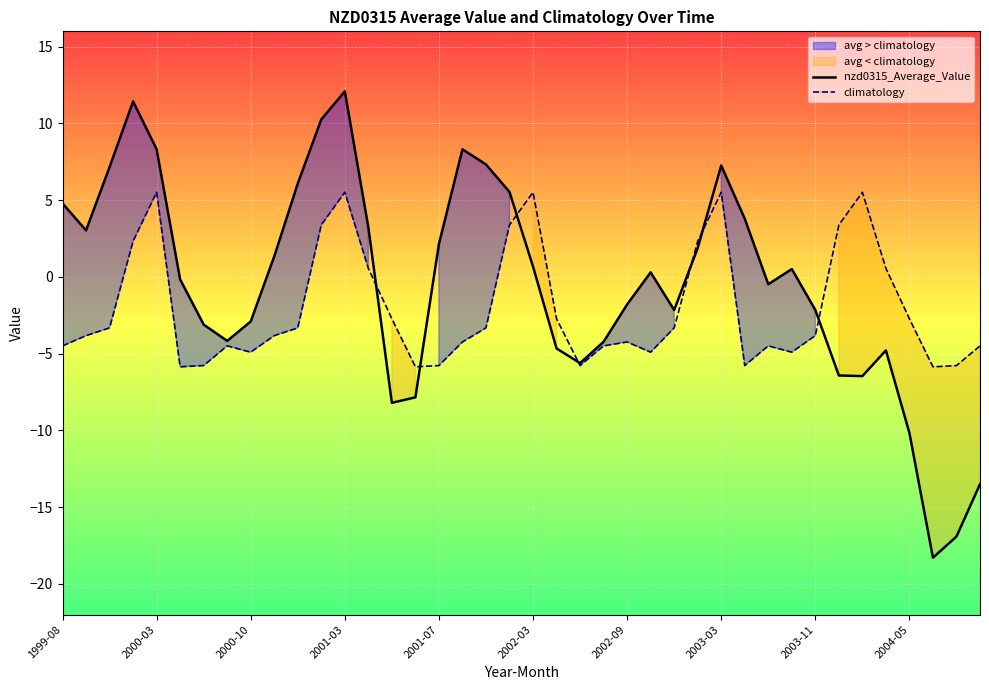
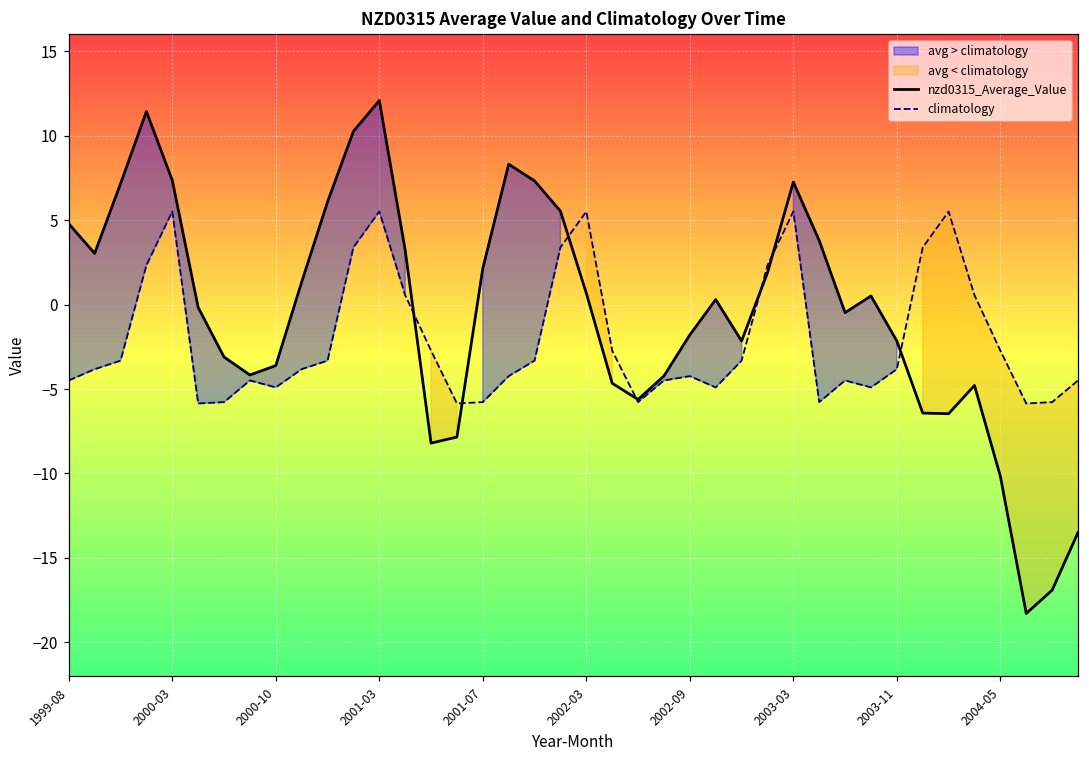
  {
    "nzd0315_Average_Value": {
      "1999-08": 4.8,
-     "2000-03": 8.3,
-     "2000-10": -2.9,
+     "2000-03": 7.4,
+     "2000-10": -3.6,
      "2001-03": 12.1,
      "2001-07": 2.1,
      "2002-03": 0.7,
      "2002-09": -1.8,
      "2003-03": 7.3,
      "2003-11": -2.2,
      "2004-05": -10.2
    },
    "climatology": {
      "1999-08": -4.5,
      "2000-03": 5.5,
      "2000-10": -4.9,
      "2001-03": 5.5,
      "2001-07": -5.8,
      "2002-03": 5.5,
      "2002-09": -4.2,
      "2003-03": 5.5,
      "2003-11": -3.8,
      "2004-05": -2.7
    }
  }
